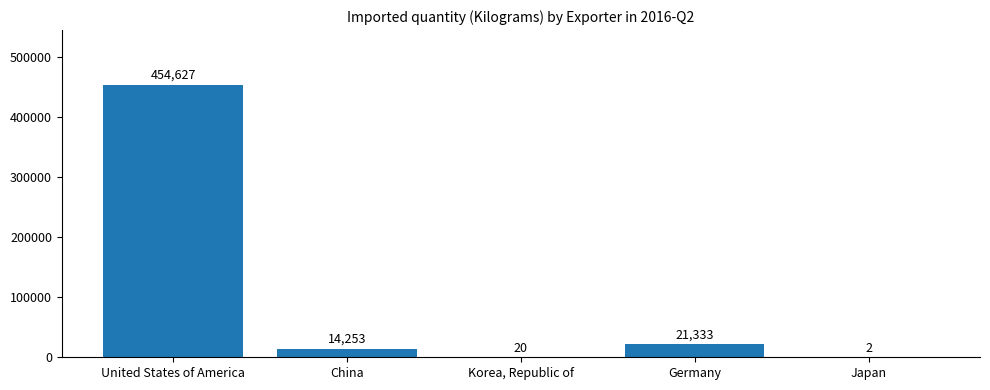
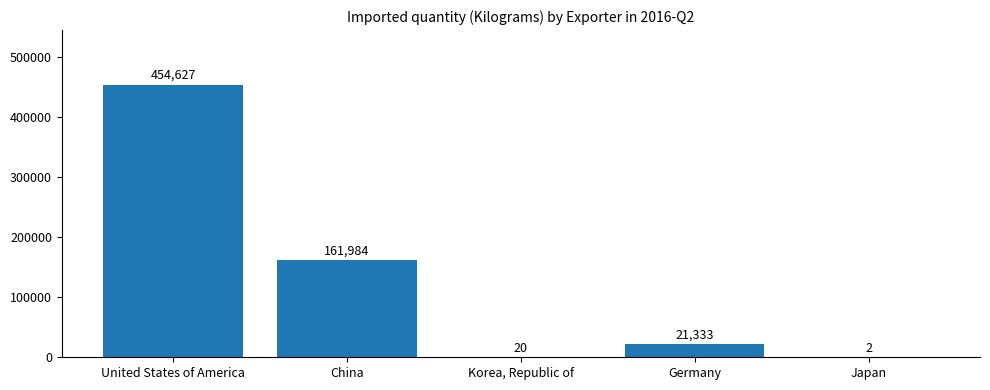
  {
    "United States of America": "454,627",
-   "China": "14,253",
+   "China": "161,984",
    "Korea, Republic of": "20",
    "Germany": "21,333",
    "Japan": "2"
  }
